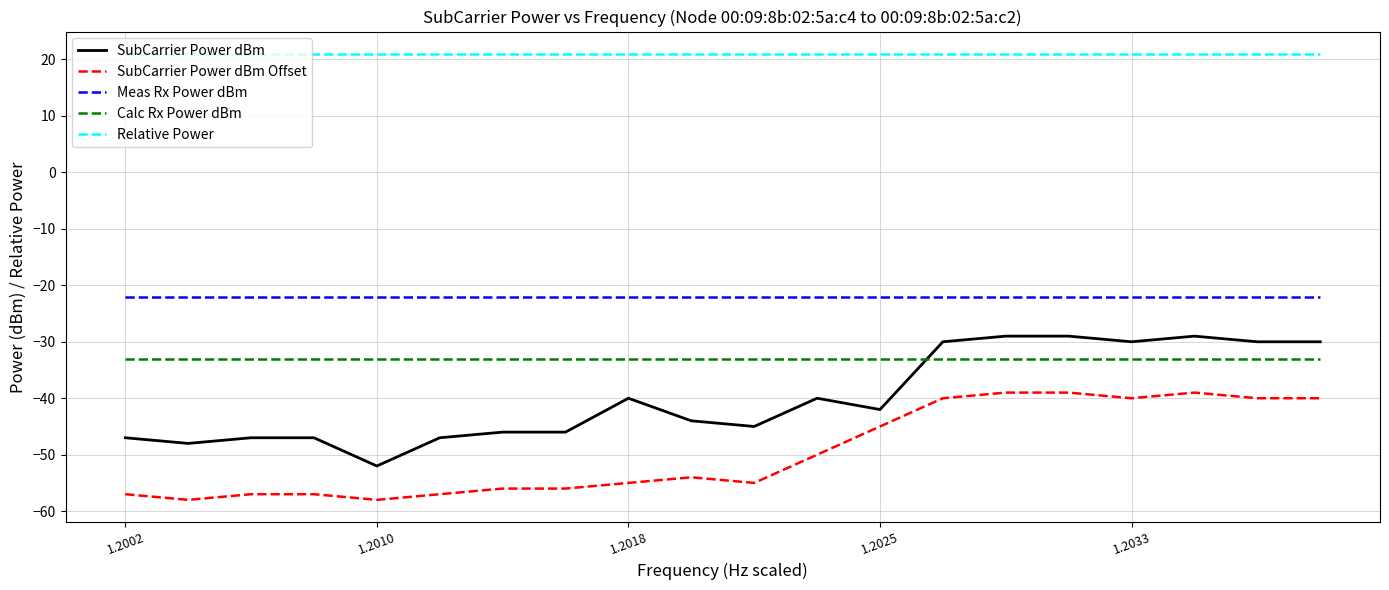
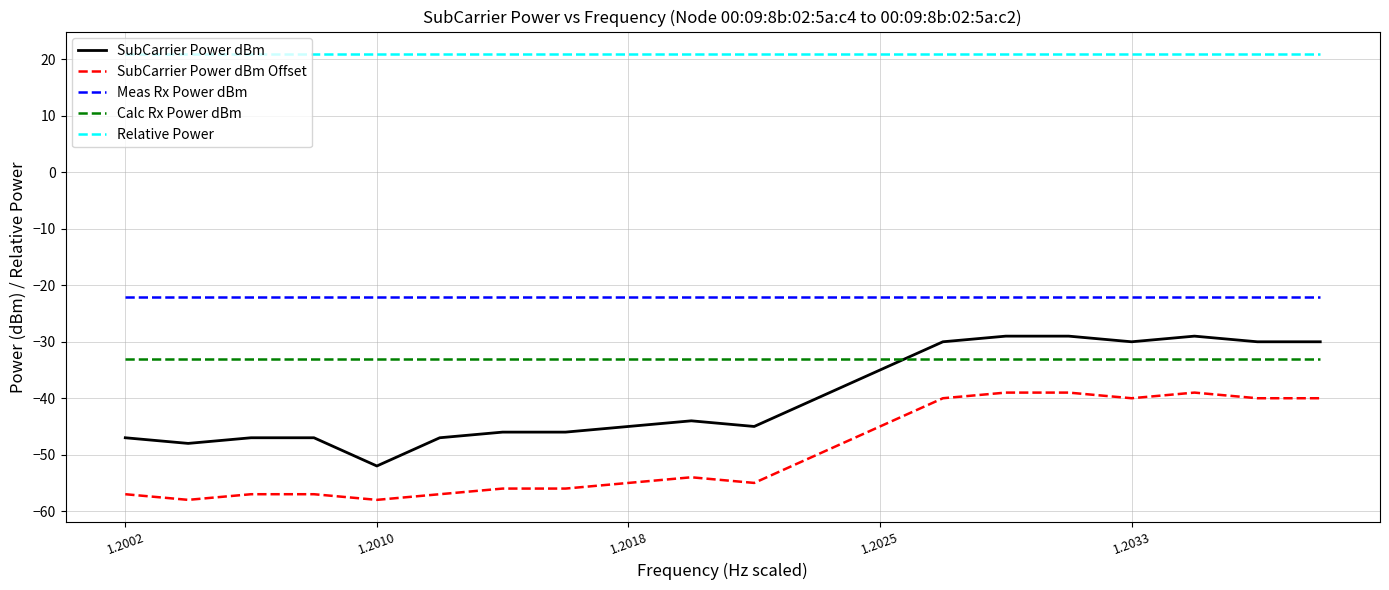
  {
    "SubCarrier Power dBm": {
      "1.2002": -47,
      "1.2010": -52,
-     "1.2018": -40,
-     "1.2025": -42,
+     "1.2018": -45,
+     "1.2025": -35,
      "1.2033": -30
    },
    "SubCarrier Power dBm Offset": {
      "1.2002": -57,
      "1.2010": -58,
      "1.2018": -55,
      "1.2025": -45,
      "1.2033": -40
    },
    "Meas Rx Power dBm": {
      "1.2002": -22,
      "1.2010": -22,
      "1.2018": -22,
      "1.2025": -22,
      "1.2033": -22
    },
    "Calc Rx Power dBm": {
      "1.2002": -33,
      "1.2010": -33,
      "1.2018": -33,
      "1.2025": -33,
      "1.2033": -33
    },
    "Relative Power": {
      "1.2010": 21,
      "1.2018": 21,
      "1.2025": 21,
      "1.2033": 21
    }
  }
